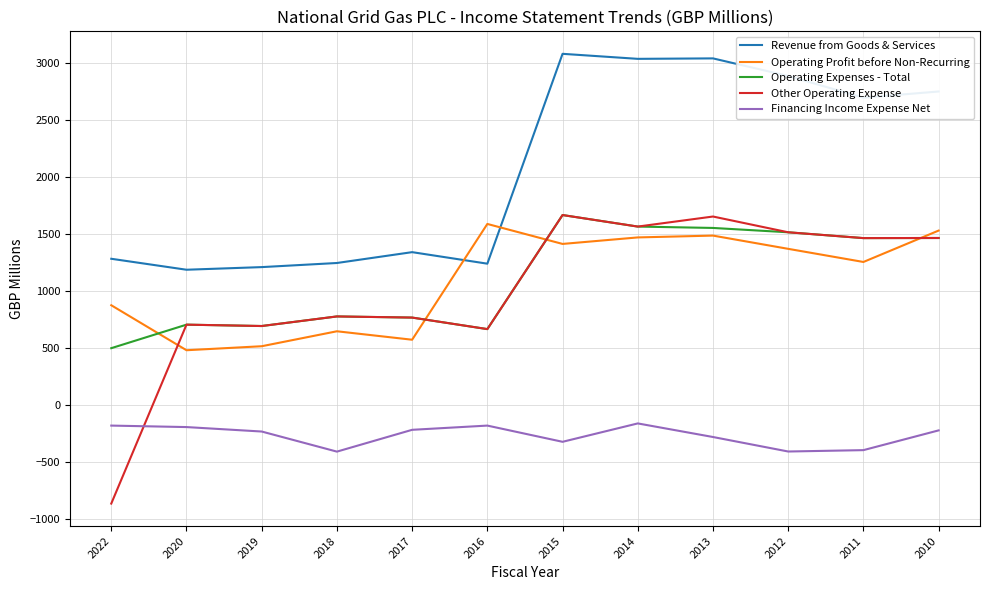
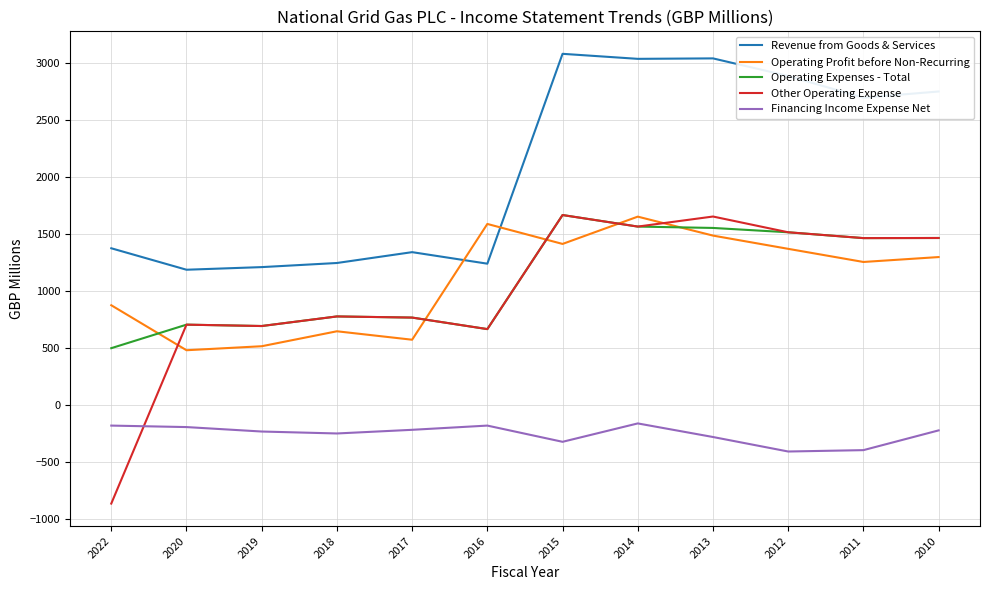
  {
    "Revenue from Goods & Services": {
-     "2022": 1280,
+     "2022": 1370,
      "2020": 1190,
      "2019": 1210,
      "2018": 1250,
      "2017": 1340,
      "2016": 1240,
      "2015": 3080,
      "2014": 3030,
      "2013": 3040
    },
    "Operating Profit before Non-Recurring": {
      "2022": 880,
      "2020": 480,
      "2019": 520,
      "2018": 650,
      "2017": 570,
      "2016": 1590,
      "2015": 1410,
-     "2014": 1470,
+     "2014": 1650,
      "2013": 1490,
      "2012": 1370,
      "2011": 1250,
-     "2010": 1530
+     "2010": 1300
    },
    "Operating Expenses - Total": {
      "2022": 500,
      "2013": 1550
    },
    "Other Operating Expense": {
      "2022": -860,
      "2013": 1650
    },
    "Financing Income Expense Net": {
      "2022": -180,
      "2020": -190,
      "2019": -230,
-     "2018": -410,
+     "2018": -250,
      "2017": -220,
      "2016": -180,
      "2015": -320,
      "2014": -160,
      "2013": -280,
      "2012": -410,
      "2011": -390,
      "2010": -220
    }
  }
